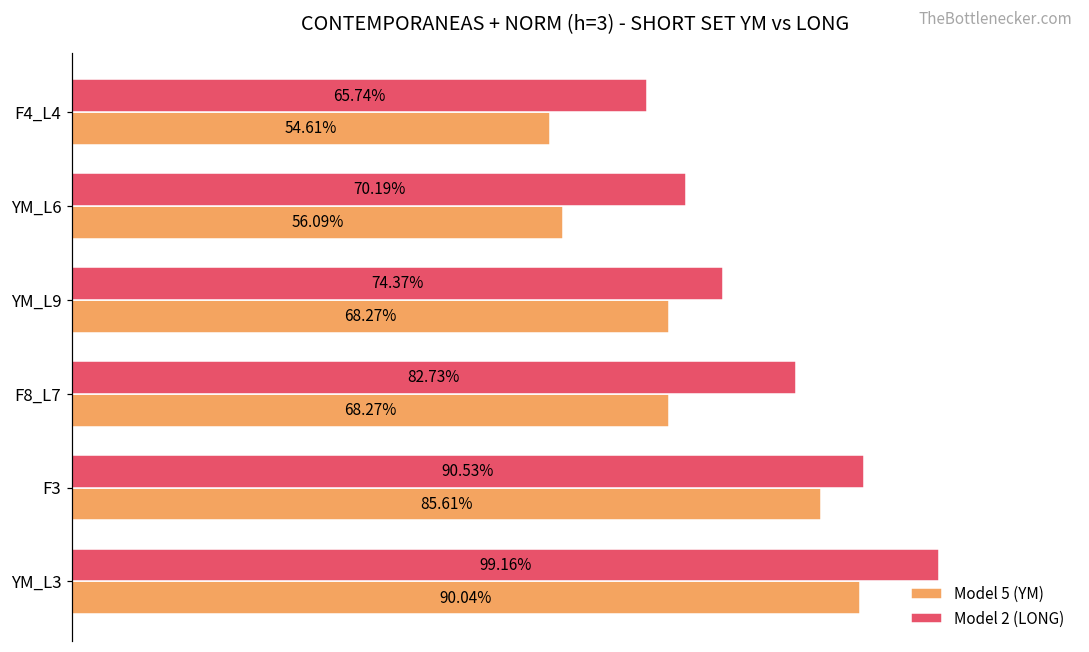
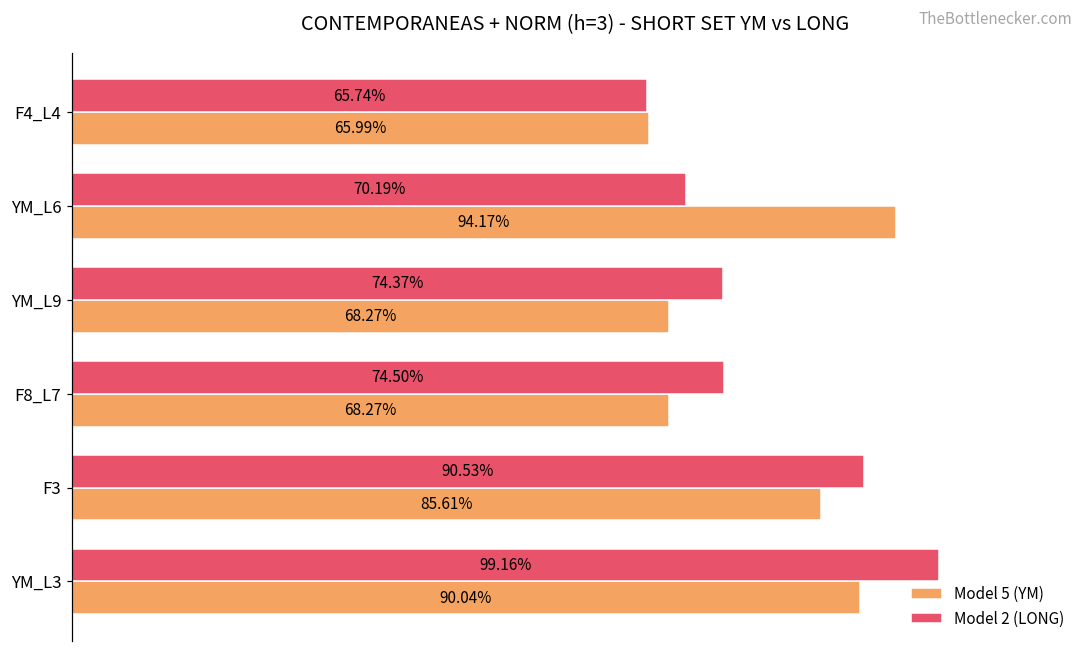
  {
    "Model 5 (YM)": {
-     "F4_L4": "54.61%",
-     "YM_L6": "56.09%",
+     "F4_L4": "65.99%",
+     "YM_L6": "94.17%",
      "YM_L9": "68.27%",
      "F8_L7": "68.27%",
      "F3": "85.61%",
      "YM_L3": "90.04%"
    },
    "Model 2 (LONG)": {
      "F4_L4": "65.74%",
      "YM_L6": "70.19%",
      "YM_L9": "74.37%",
-     "F8_L7": "82.73%",
+     "F8_L7": "74.50%",
      "F3": "90.53%",
      "YM_L3": "99.16%"
    }
  }
